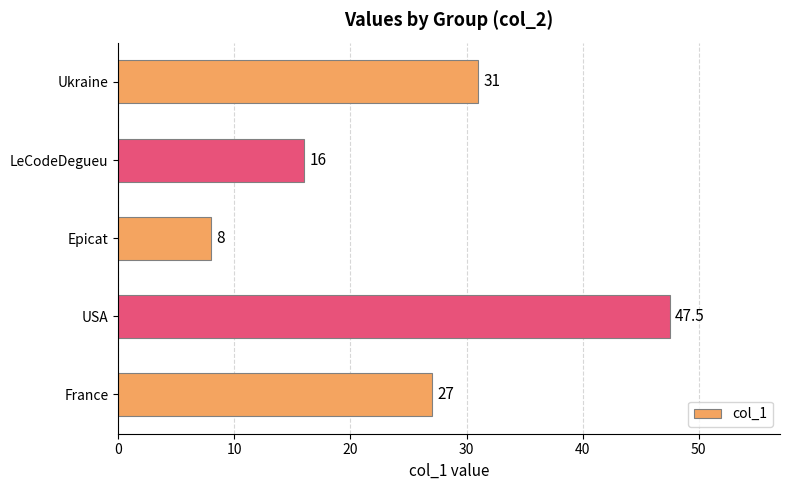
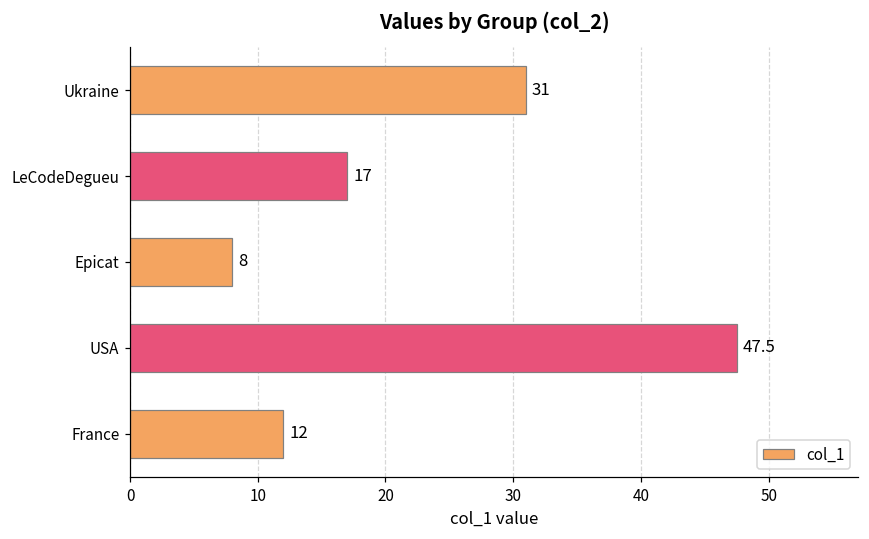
  {
    "Ukraine": 31,
-   "LeCodeDegueu": 16,
+   "LeCodeDegueu": 17,
    "Epicat": 8,
    "USA": 47.5,
-   "France": 27
+   "France": 12
  }
